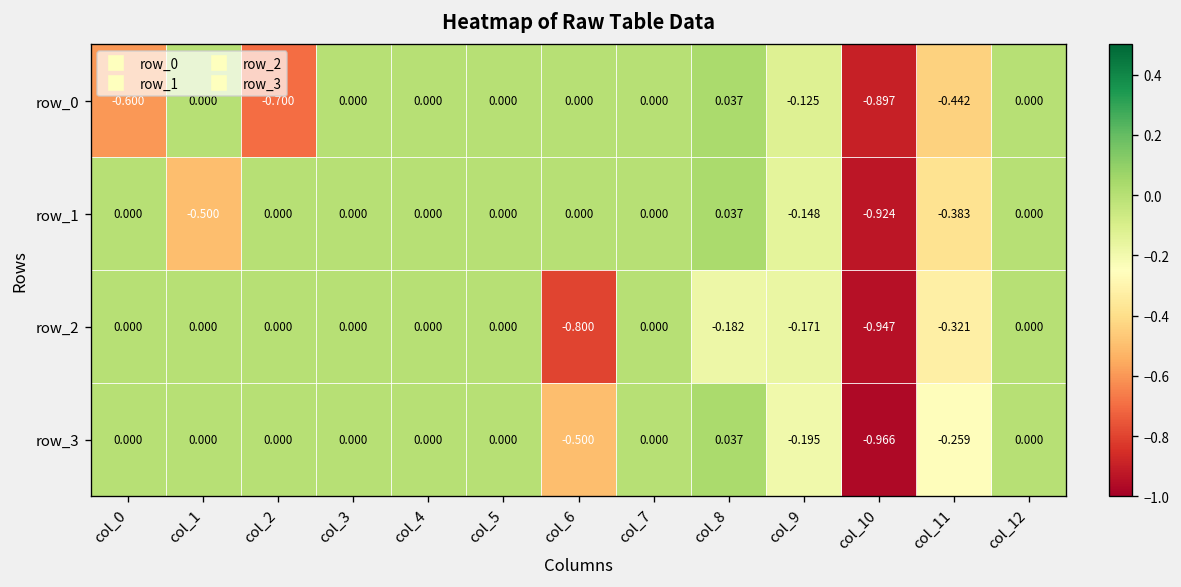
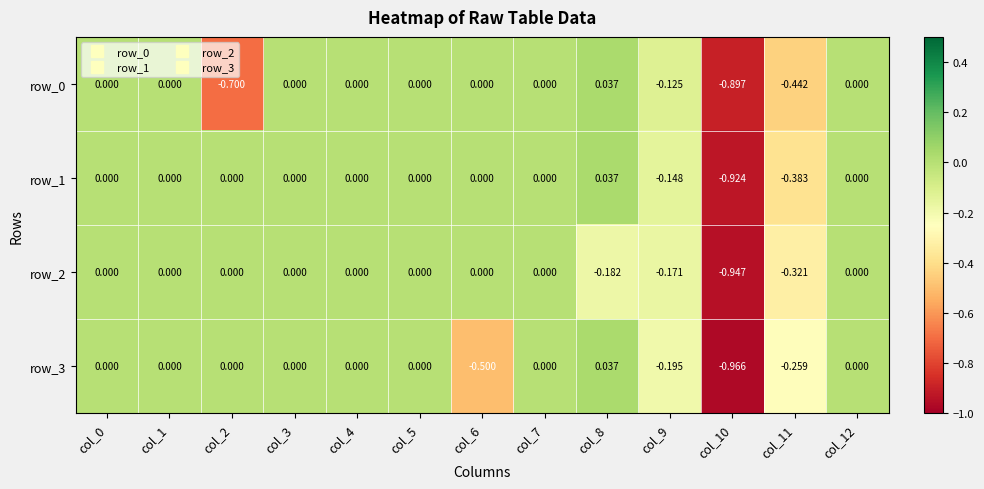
  {
    "row_0": {
-     "col_0": -0.600,
+     "col_0": 0.000,
      "col_1": 0.000,
      "col_2": -0.700,
      "col_3": 0.000,
      "col_4": 0.000,
      "col_5": 0.000,
      "col_6": 0.000,
      "col_7": 0.000,
      "col_8": 0.037,
      "col_9": -0.125,
      "col_10": -0.897,
      "col_11": -0.442,
      "col_12": 0.000
    },
    "row_1": {
      "col_0": 0.000,
-     "col_1": -0.500,
+     "col_1": 0.000,
      "col_2": 0.000,
      "col_3": 0.000,
      "col_4": 0.000,
      "col_5": 0.000,
      "col_6": 0.000,
      "col_7": 0.000,
      "col_8": 0.037,
      "col_9": -0.148,
      "col_10": -0.924,
      "col_11": -0.383,
      "col_12": 0.000
    },
    "row_2": {
      "col_0": 0.000,
      "col_1": 0.000,
      "col_2": 0.000,
      "col_3": 0.000,
      "col_4": 0.000,
      "col_5": 0.000,
-     "col_6": -0.800,
+     "col_6": 0.000,
      "col_7": 0.000,
      "col_8": -0.182,
      "col_9": -0.171,
      "col_10": -0.947,
      "col_11": -0.321,
      "col_12": 0.000
    },
    "row_3": {
      "col_0": 0.000,
      "col_1": 0.000,
      "col_2": 0.000,
      "col_3": 0.000,
      "col_4": 0.000,
      "col_5": 0.000,
      "col_6": -0.500,
      "col_7": 0.000,
      "col_8": 0.037,
      "col_9": -0.195,
      "col_10": -0.966,
      "col_11": -0.259,
      "col_12": 0.000
    }
  }
